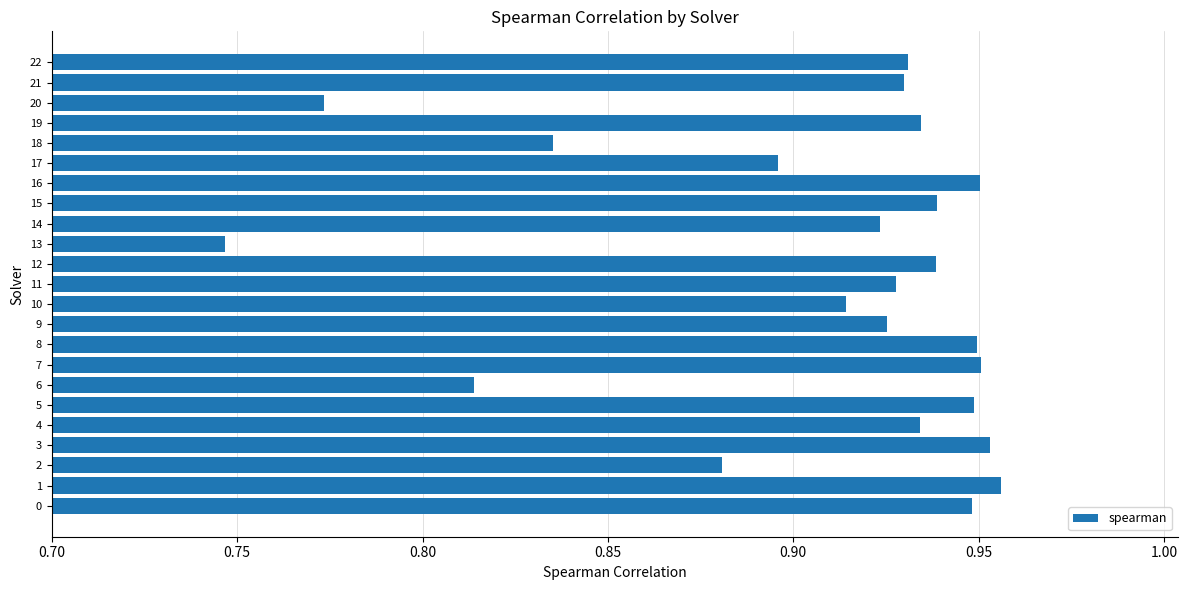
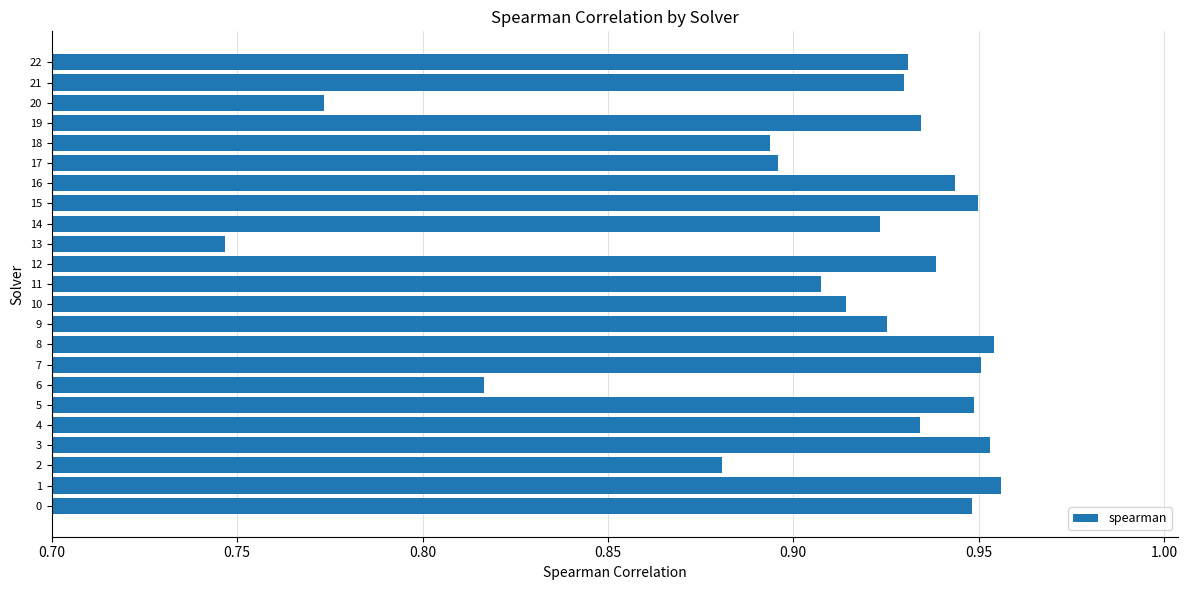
  {
    "22": 0.931,
    "21": 0.930,
    "20": 0.773,
    "19": 0.935,
-   "18": 0.835,
+   "18": 0.894,
    "17": 0.896,
-   "16": 0.950,
-   "15": 0.939,
+   "16": 0.944,
+   "15": 0.950,
    "14": 0.923,
    "13": 0.747,
    "12": 0.938,
-   "11": 0.928,
+   "11": 0.907,
    "10": 0.914,
    "9": 0.925,
-   "8": 0.950,
+   "8": 0.954,
    "7": 0.951,
-   "6": 0.814,
+   "6": 0.817,
    "5": 0.949,
    "4": 0.934,
    "3": 0.953,
    "2": 0.881,
    "1": 0.956,
    "0": 0.948
  }
